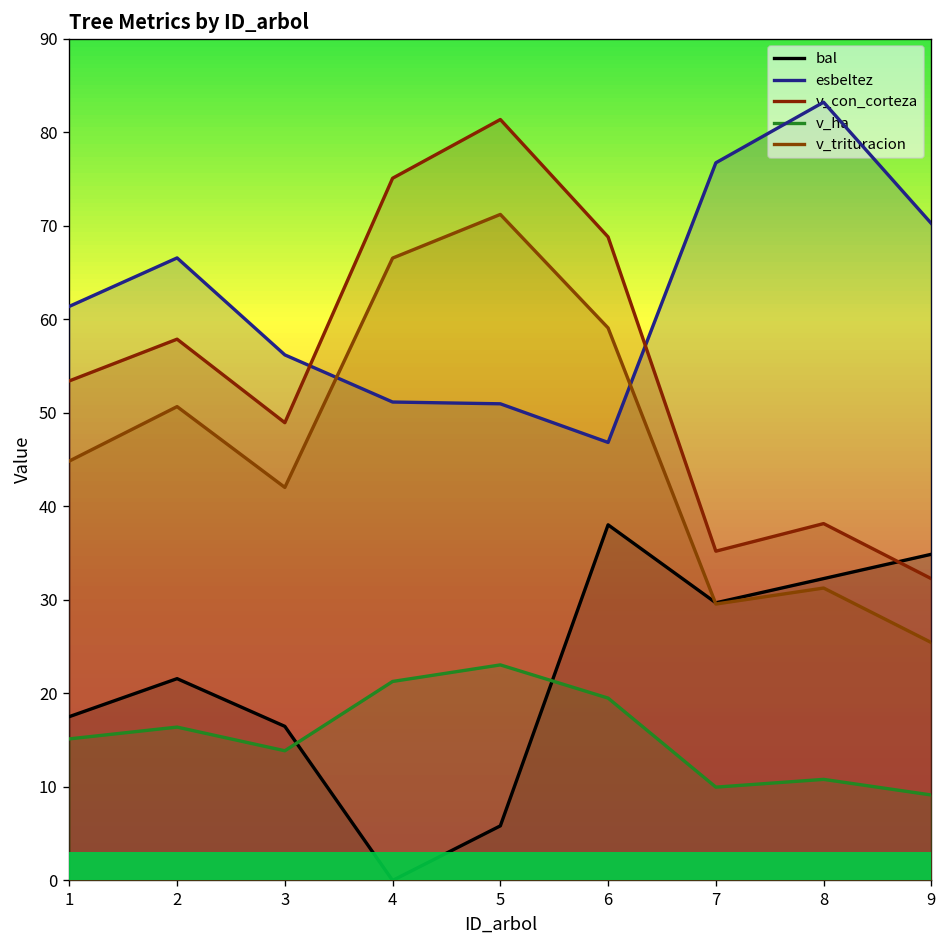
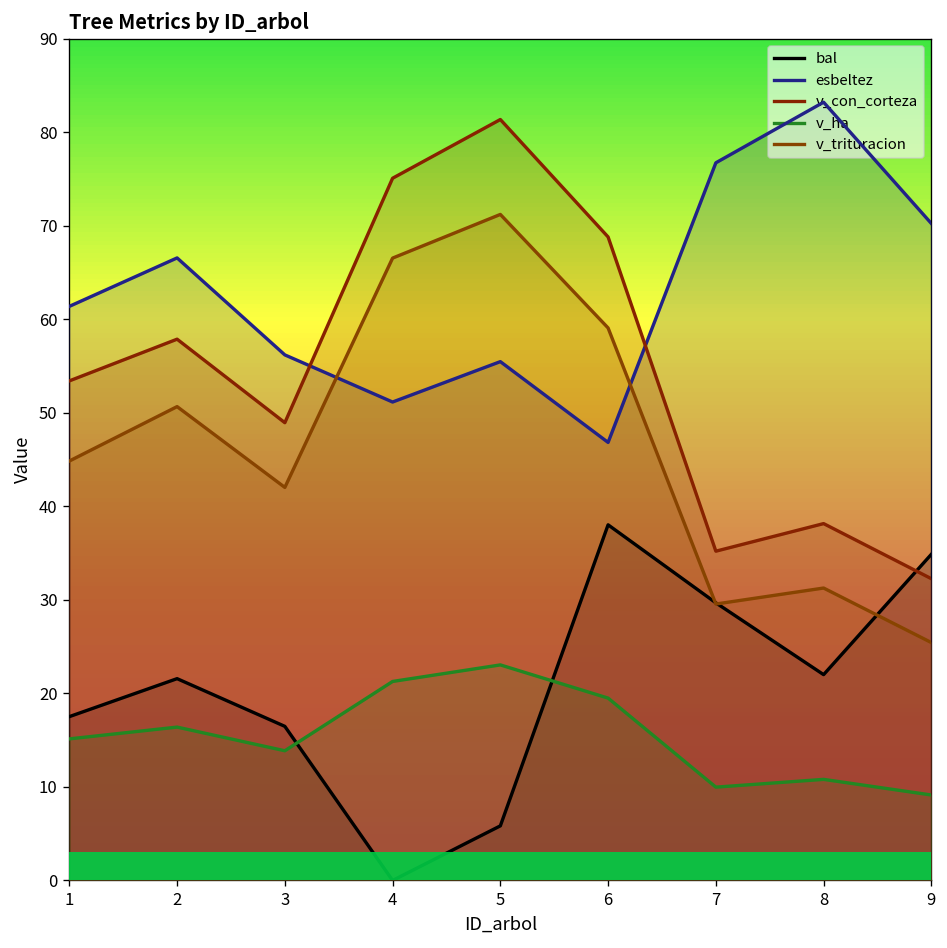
  {
    "bal": {
      "1": 18,
      "2": 22,
      "3": 16,
      "5": 6,
      "6": 38,
-     "8": 32,
+     "8": 22,
      "9": 35
    },
    "esbeltez": {
      "1": 61,
      "2": 67,
      "3": 56,
      "4": 51,
-     "5": 51,
+     "5": 55,
      "6": 47,
      "7": 77,
      "9": 70
    },
    "v_ha": {
      "1": 15,
      "2": 16,
      "3": 14,
      "4": 21,
      "5": 23,
      "6": 20,
      "7": 10,
      "8": 11,
      "9": 9
    }
  }
